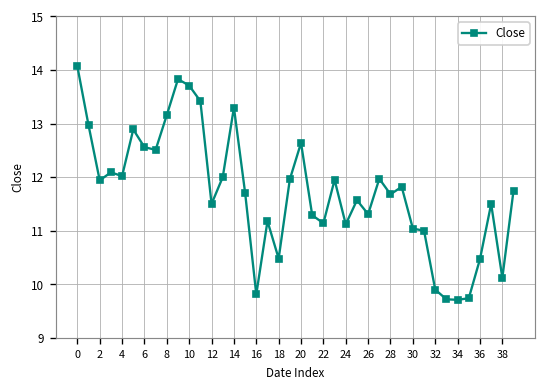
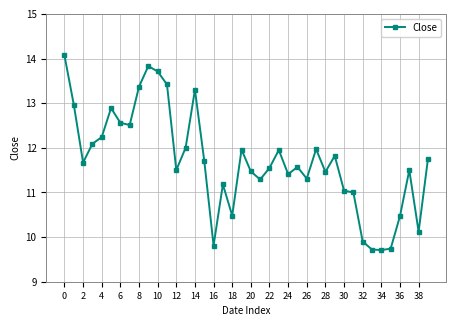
  {
    "0": 14.1,
-   "2": 11.9,
-   "4": 12.0,
+   "2": 11.7,
+   "4": 12.2,
    "6": 12.6,
-   "8": 13.2,
+   "8": 13.4,
    "10": 13.7,
    "12": 11.5,
    "14": 13.3,
    "16": 9.8,
    "18": 10.5,
-   "20": 12.6,
-   "22": 11.1,
-   "24": 11.1,
+   "20": 11.5,
+   "22": 11.6,
+   "24": 11.4,
    "26": 11.3,
-   "28": 11.7,
+   "28": 11.5,
    "30": 11.0,
    "32": 9.9,
    "34": 9.7,
    "36": 10.5,
    "38": 10.1
  }
